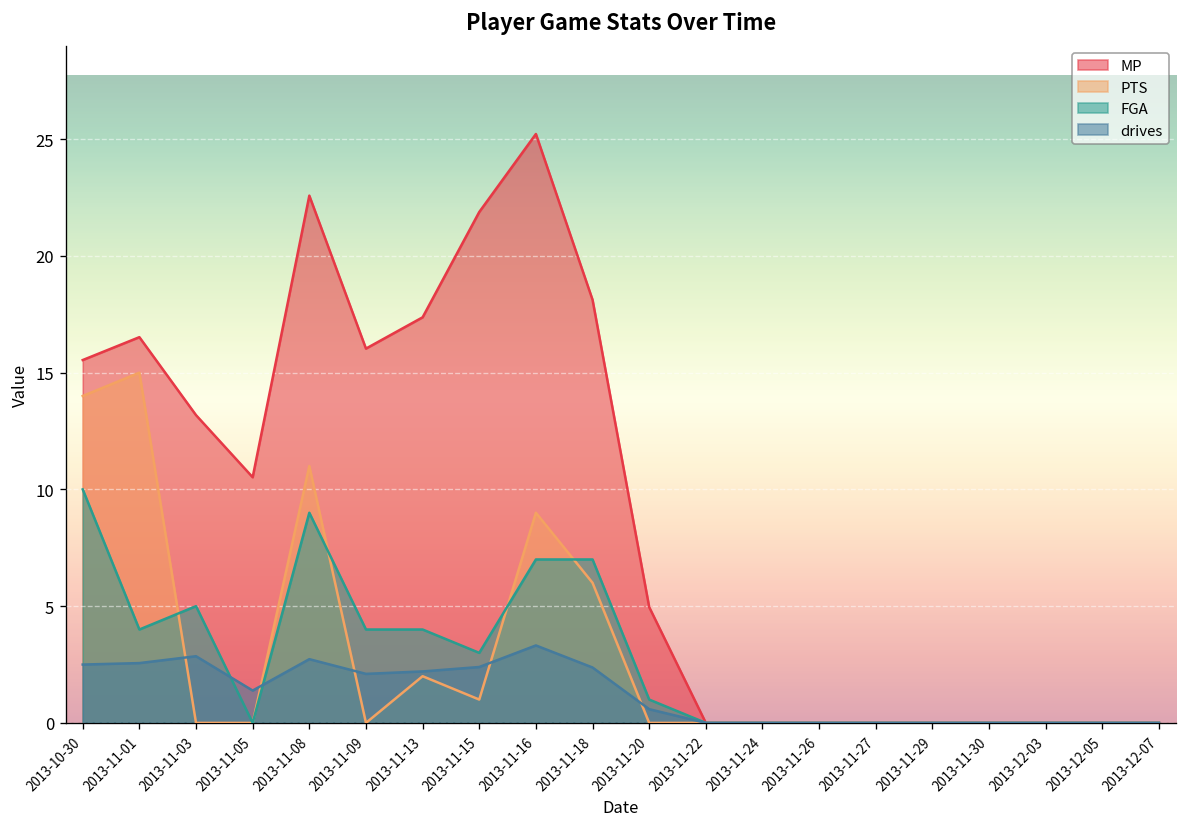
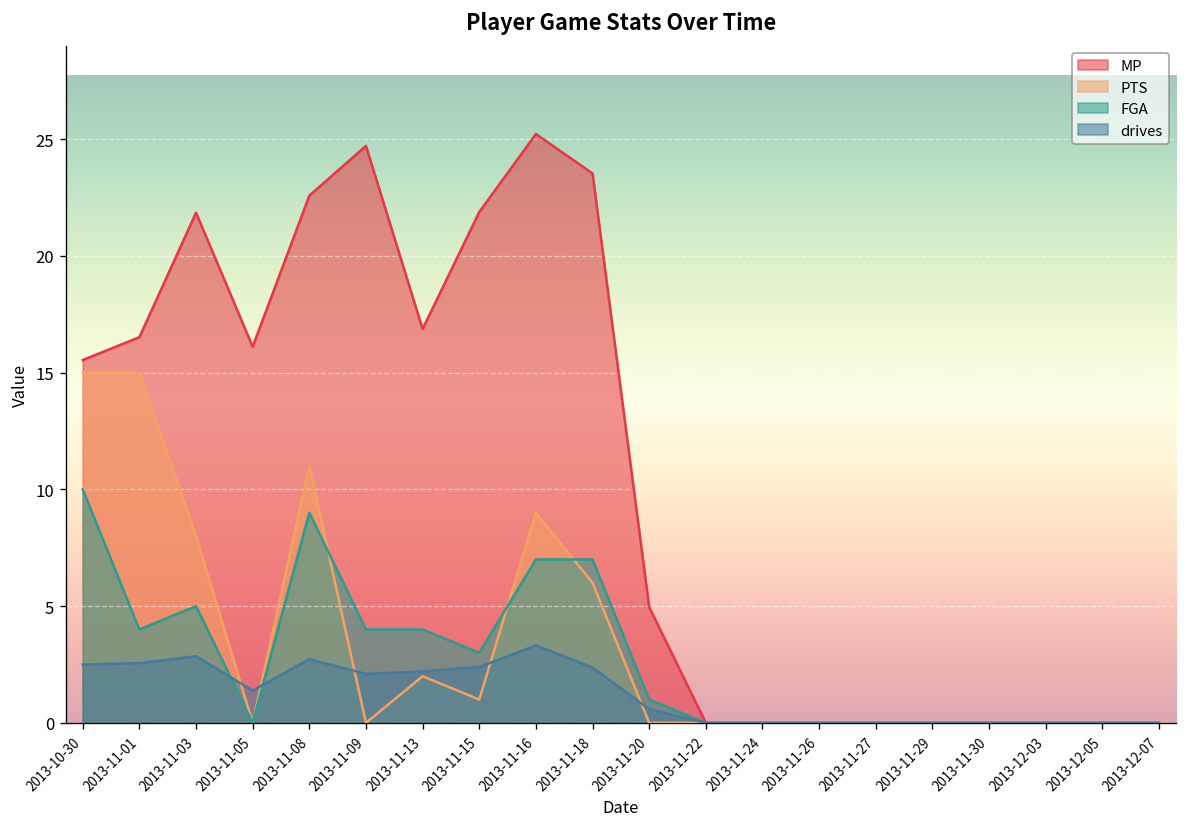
  {
    "MP": {
      "2013-10-30": 15.5,
      "2013-11-01": 16.5,
-     "2013-11-03": 13.2,
-     "2013-11-05": 10.5,
+     "2013-11-03": 21.9,
+     "2013-11-05": 16.1,
      "2013-11-08": 22.6,
-     "2013-11-09": 16.0,
-     "2013-11-13": 17.4,
+     "2013-11-09": 24.7,
+     "2013-11-13": 16.9,
      "2013-11-15": 21.9,
      "2013-11-16": 25.2,
-     "2013-11-18": 18.1,
+     "2013-11-18": 23.5,
      "2013-11-20": 5.0
    },
    "PTS": {
-     "2013-10-30": 14,
+     "2013-10-30": 15,
      "2013-11-01": 15,
-     "2013-11-03": 0,
+     "2013-11-03": 8,
      "2013-11-08": 11,
      "2013-11-09": 0,
      "2013-11-13": 2,
      "2013-11-15": 1,
      "2013-11-16": 9,
      "2013-11-18": 6,
      "2013-11-20": 0
    }
  }
